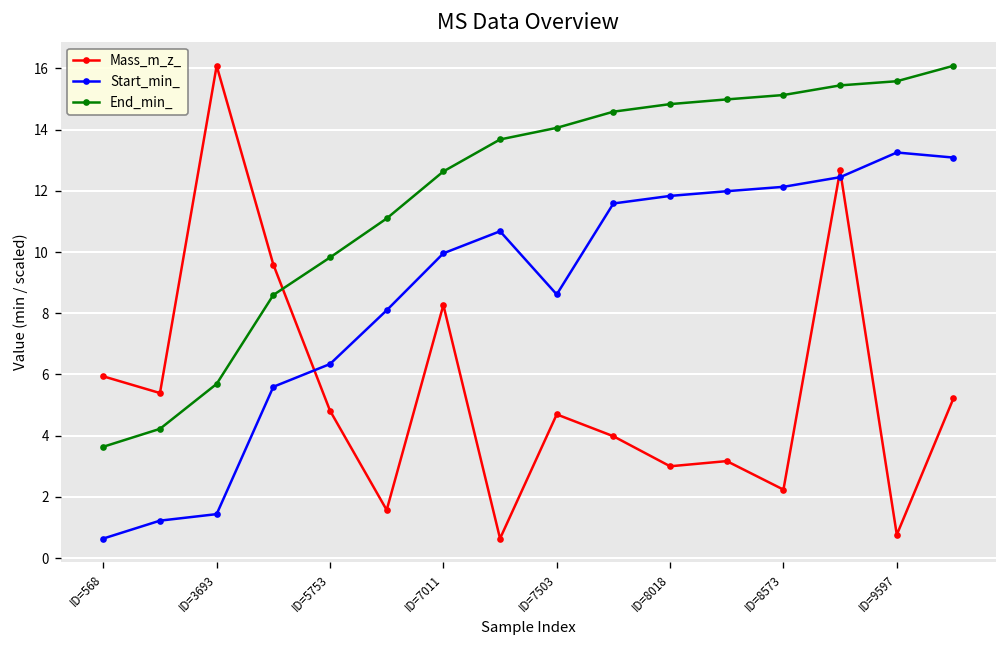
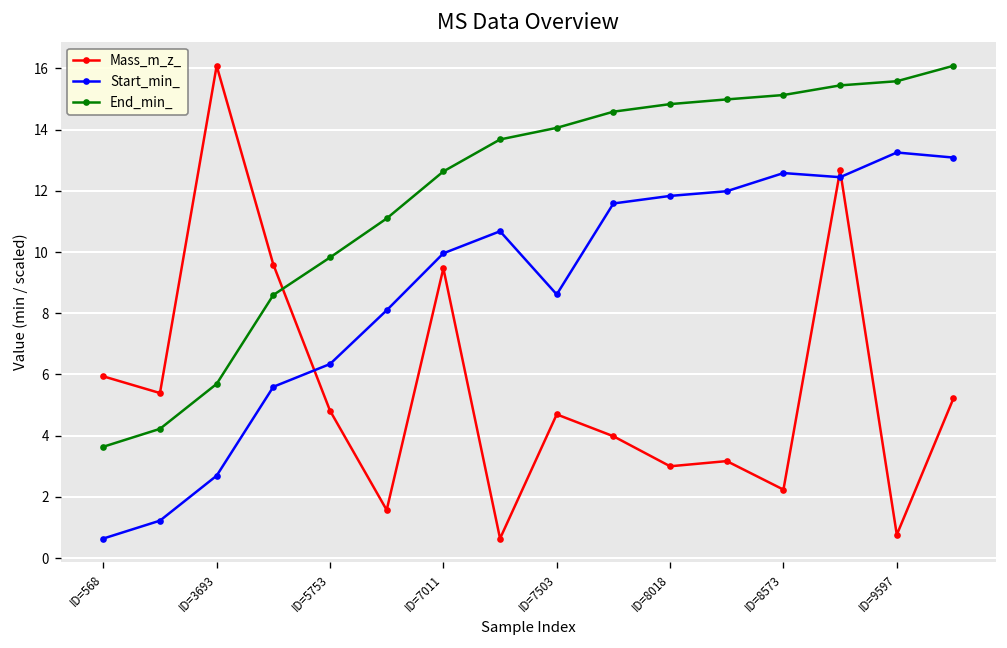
  {
    "Mass_m_z_": {
      "ID=568": 5.9,
      "ID=3693": 16.1,
      "ID=5753": 4.8,
-     "ID=7011": 8.3,
+     "ID=7011": 9.5,
      "ID=7503": 4.7,
      "ID=8018": 3.0,
      "ID=8573": 2.2,
      "ID=9597": 0.8
    },
    "Start_min_": {
      "ID=568": 0.6,
-     "ID=3693": 1.4,
+     "ID=3693": 2.7,
      "ID=5753": 6.3,
      "ID=7011": 10.0,
      "ID=7503": 8.6,
      "ID=8018": 11.8,
-     "ID=8573": 12.1,
+     "ID=8573": 12.6,
      "ID=9597": 13.3
    },
    "End_min_": {
      "ID=568": 3.6,
      "ID=3693": 5.7,
      "ID=5753": 9.8,
      "ID=7011": 12.6,
      "ID=7503": 14.1,
      "ID=8018": 14.8,
      "ID=8573": 15.1,
      "ID=9597": 15.6
    }
  }
